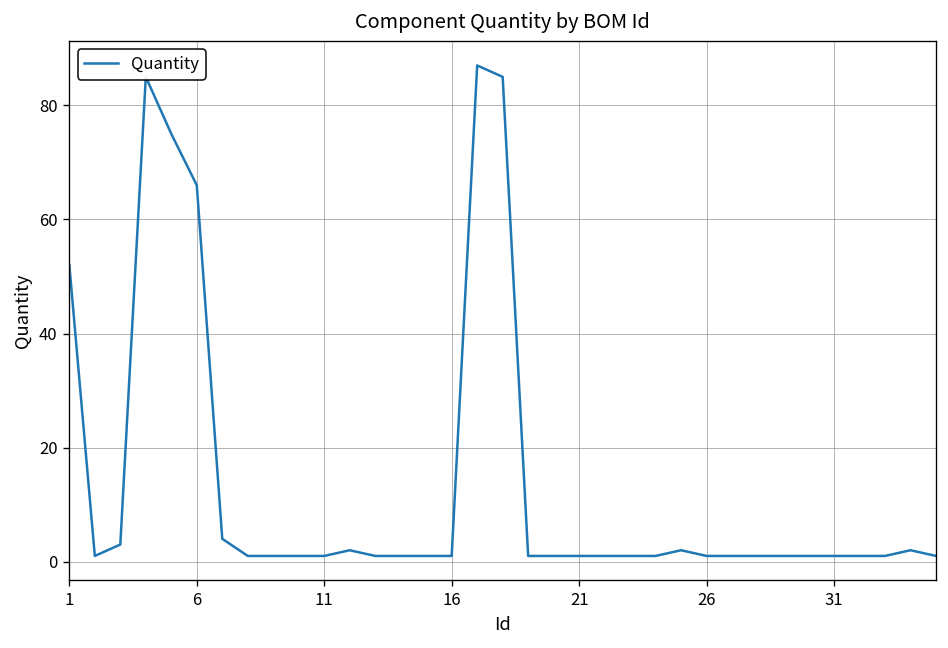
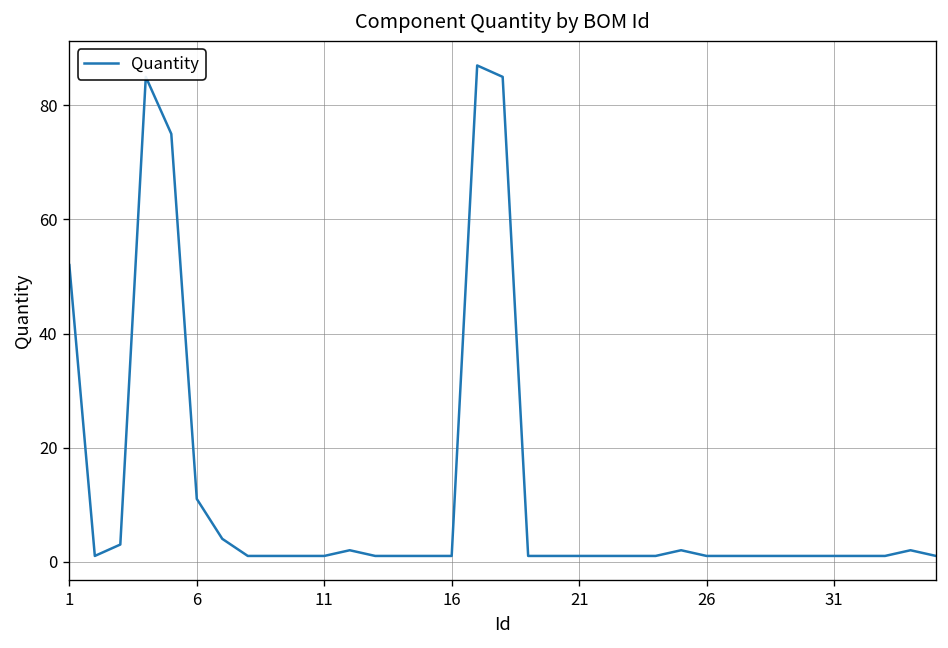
  {
    "1": 52,
-   "6": 66,
+   "6": 11,
    "11": 1,
    "16": 1,
    "21": 1,
    "26": 1,
    "31": 1
  }
